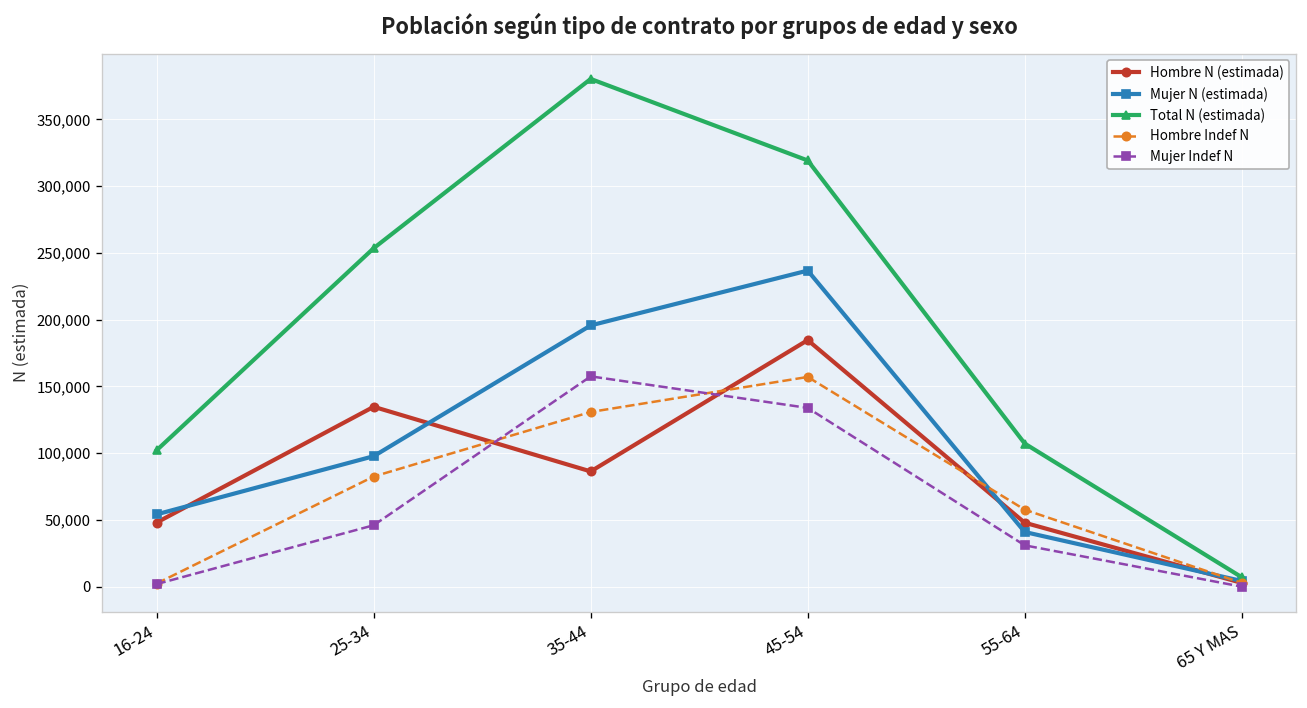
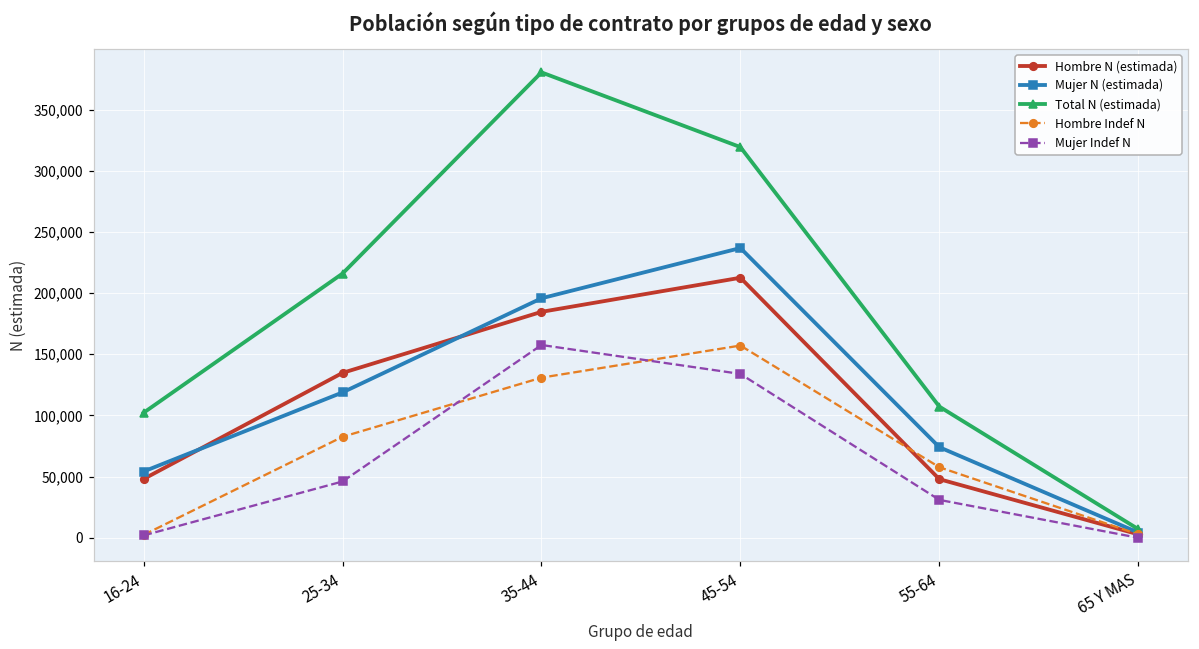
  {
    "Hombre N (estimada)": {
      "16-24": "48,000",
      "25-34": "135,000",
-     "35-44": "86,000",
-     "45-54": "185,000",
+     "35-44": "185,000",
+     "45-54": "213,000",
      "55-64": "48,000"
    },
    "Mujer N (estimada)": {
      "16-24": "54,000",
-     "25-34": "98,000",
+     "25-34": "119,000",
      "35-44": "196,000",
      "45-54": "237,000",
-     "55-64": "41,000"
+     "55-64": "74,000"
    },
    "Total N (estimada)": {
      "16-24": "102,000",
-     "25-34": "254,000",
+     "25-34": "216,000",
      "35-44": "380,000",
      "45-54": "319,000",
      "55-64": "107,000",
      "65 Y MAS": "7,000"
    },
    "Hombre Indef N": {
      "25-34": "83,000",
      "35-44": "131,000",
      "45-54": "157,000",
      "55-64": "58,000"
    },
    "Mujer Indef N": {
      "25-34": "46,000",
      "35-44": "158,000",
      "45-54": "134,000",
      "55-64": "31,000",
      "65 Y MAS": "0"
    }
  }
